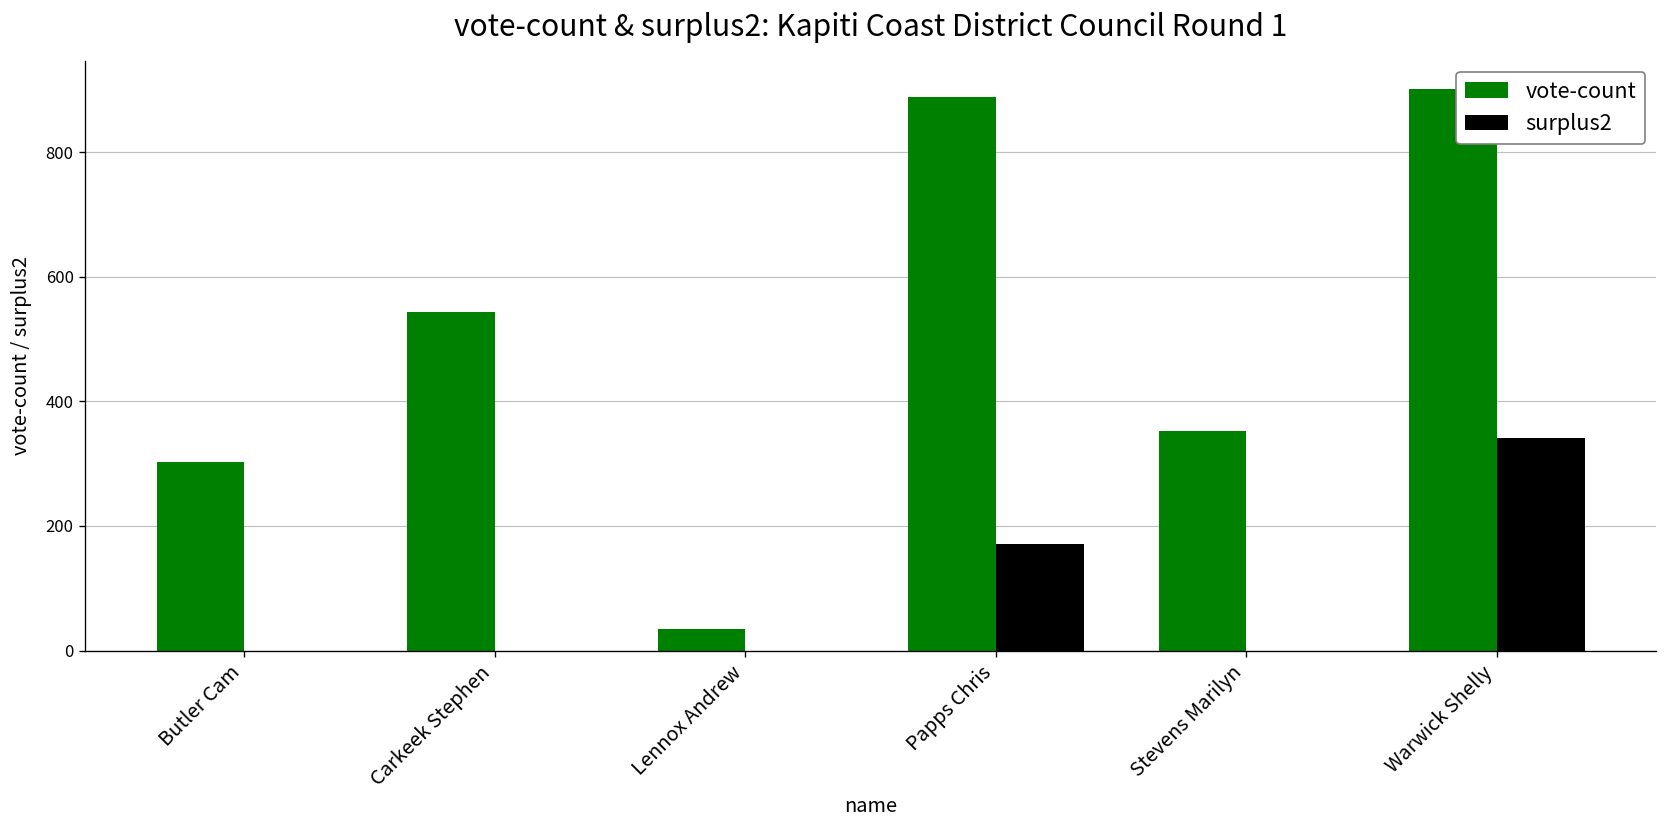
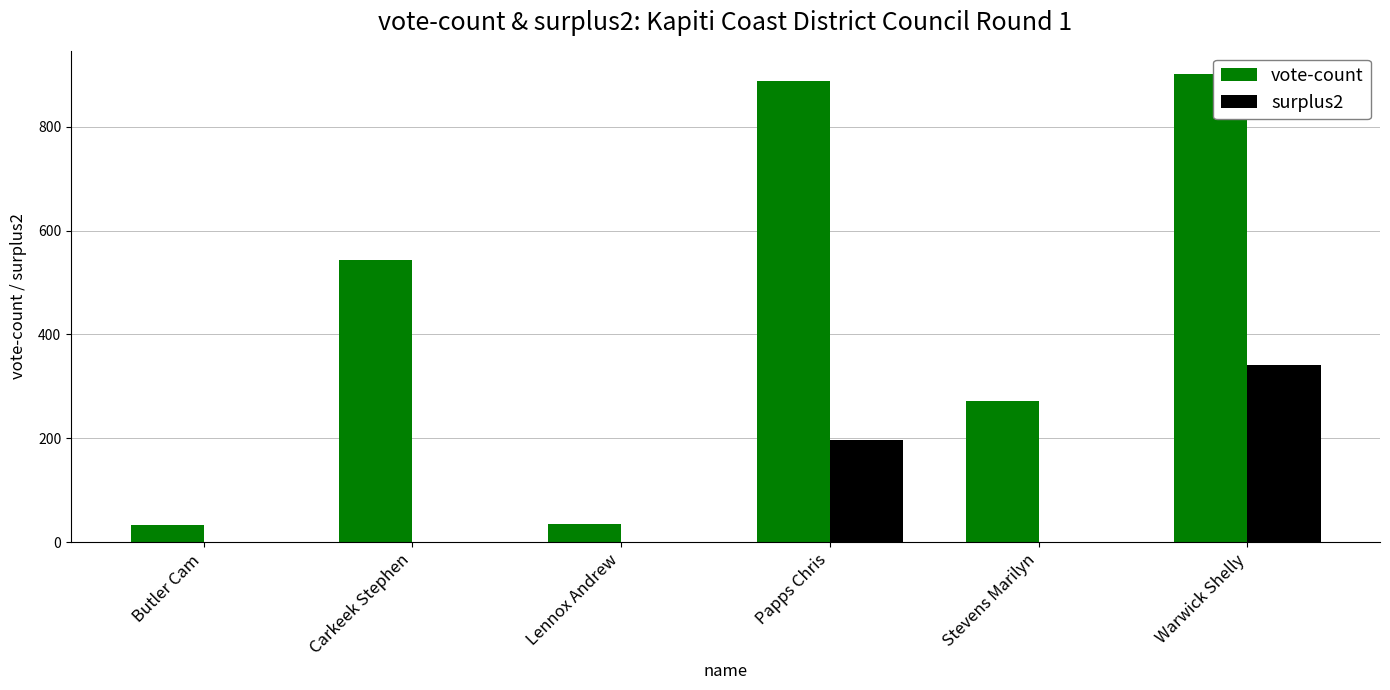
  {
    "vote-count": {
-     "Butler Cam": 300,
+     "Butler Cam": 30,
      "Carkeek Stephen": 540,
      "Lennox Andrew": 40,
      "Papps Chris": 890,
-     "Stevens Marilyn": 350,
+     "Stevens Marilyn": 270,
      "Warwick Shelly": 900
    },
    "surplus2": {
      "Butler Cam": 0,
      "Carkeek Stephen": 0,
      "Lennox Andrew": 0,
-     "Papps Chris": 170,
+     "Papps Chris": 200,
      "Stevens Marilyn": 0,
      "Warwick Shelly": 340
    }
  }
